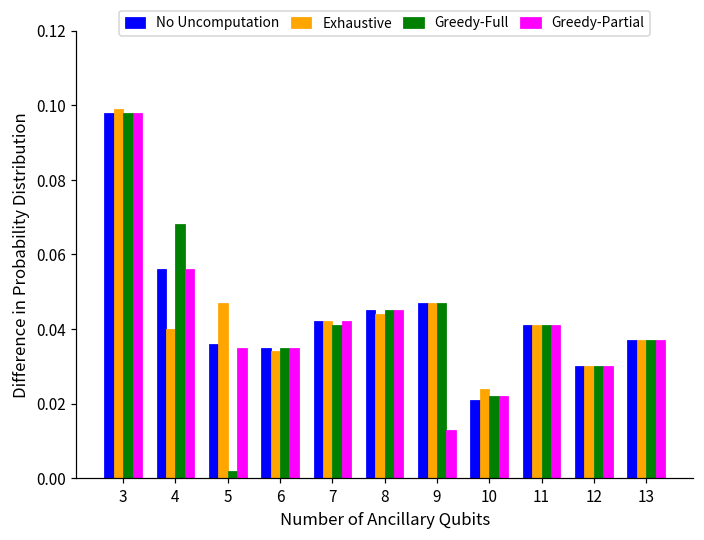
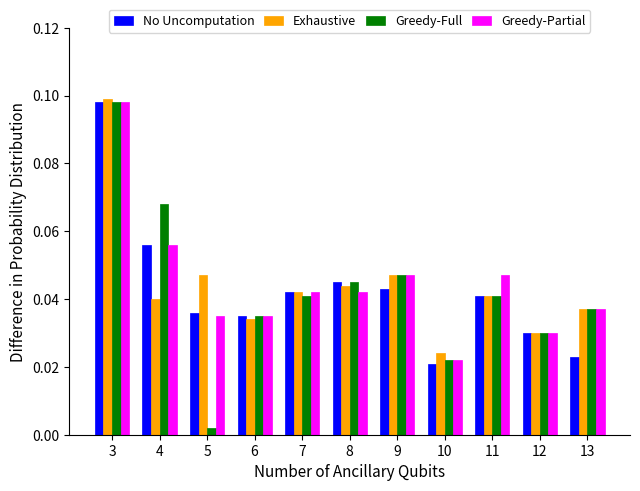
  {
    "No Uncomputation": {
      "3": 0.098,
      "4": 0.056,
      "5": 0.036,
      "6": 0.035,
      "7": 0.042,
      "8": 0.045,
-     "9": 0.047,
+     "9": 0.043,
      "10": 0.021,
      "11": 0.041,
      "12": 0.030,
-     "13": 0.037
+     "13": 0.023
    },
    "Exhaustive": {
      "3": 0.099,
      "4": 0.040,
      "5": 0.047,
      "6": 0.034,
      "7": 0.042,
      "8": 0.044,
      "9": 0.047,
      "10": 0.024,
      "11": 0.041,
      "12": 0.030,
      "13": 0.037
    },
    "Greedy-Full": {
      "3": 0.098,
      "4": 0.068,
      "5": 0.002,
      "6": 0.035,
      "7": 0.041,
      "8": 0.045,
      "9": 0.047,
      "10": 0.022,
      "11": 0.041,
      "12": 0.030,
      "13": 0.037
    },
    "Greedy-Partial": {
      "3": 0.098,
      "4": 0.056,
      "5": 0.035,
      "6": 0.035,
      "7": 0.042,
-     "8": 0.045,
-     "9": 0.013,
+     "8": 0.042,
+     "9": 0.047,
      "10": 0.022,
-     "11": 0.041,
+     "11": 0.047,
      "12": 0.030,
      "13": 0.037
    }
  }
